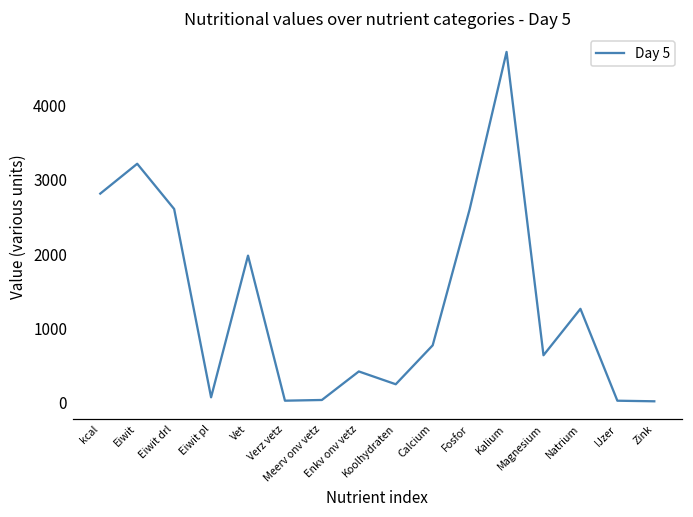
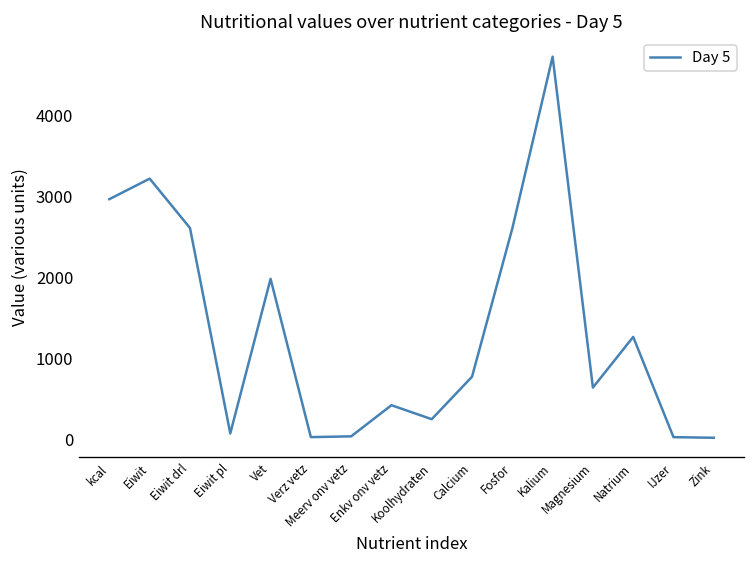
  {
-   "kcal": 2800,
+   "kcal": 3000,
    "Eiwit": 3200,
    "Eiwit drl": 2600,
    "Eiwit pl": 100,
    "Vet": 2000,
    "Verz vetz": 0,
    "Meerv onv vetz": 0,
    "Enkv onv vetz": 400,
    "Koolhydraten": 200,
    "Calcium": 800,
    "Fosfor": 2600,
    "Kalium": 4700,
    "Magnesium": 600,
    "Natrium": 1300,
    "IJzer": 0,
    "Zink": 0
  }
